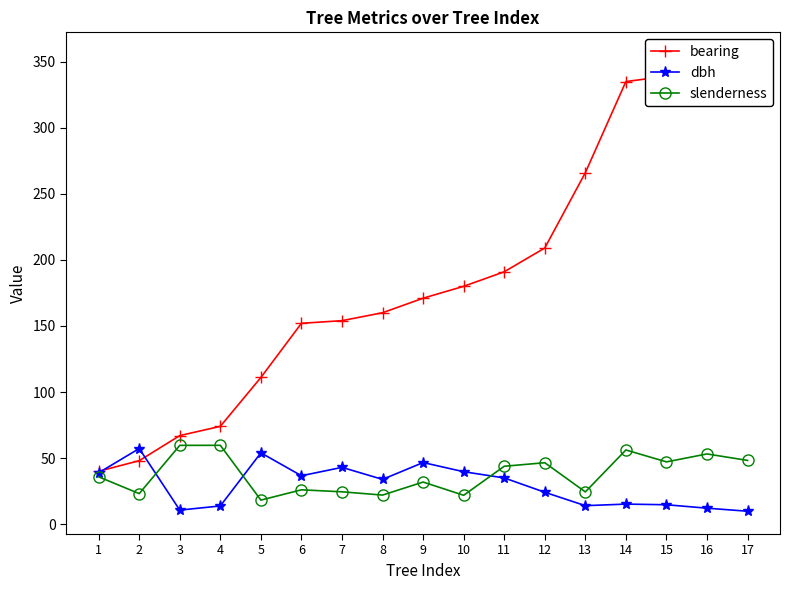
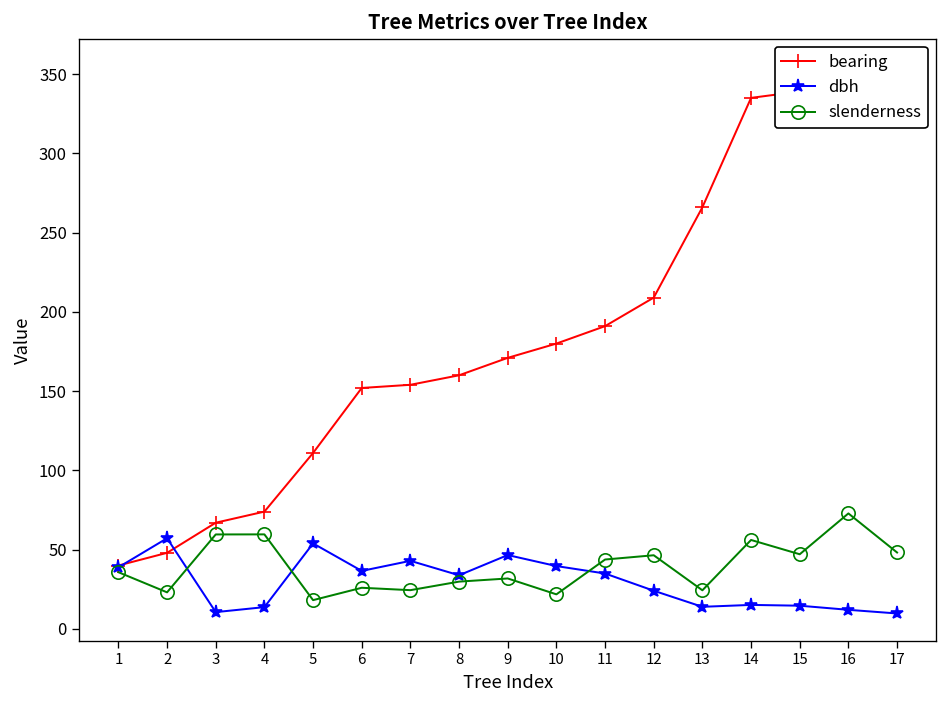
  {
    "bearing": {
      "2": 48,
      "3": 67,
      "4": 74,
      "5": 111,
      "6": 152,
      "7": 154,
      "8": 160,
      "9": 171,
      "10": 180,
      "11": 191,
      "12": 209,
      "13": 266,
      "14": 335
    },
    "dbh": {
      "2": 57,
      "3": 11,
      "4": 14,
      "5": 54,
      "6": 37,
      "7": 43,
      "8": 34,
      "9": 47,
      "10": 40,
      "11": 35,
      "12": 24,
      "13": 14,
      "14": 15,
      "15": 15,
      "16": 12,
      "17": 10
    },
    "slenderness": {
      "1": 36,
      "2": 23,
      "3": 60,
      "4": 60,
      "5": 18,
      "6": 26,
      "7": 24,
-     "8": 22,
+     "8": 30,
      "9": 32,
      "10": 22,
      "11": 44,
      "12": 46,
      "13": 24,
      "14": 56,
      "15": 47,
-     "16": 53,
+     "16": 73,
      "17": 48
    }
  }
